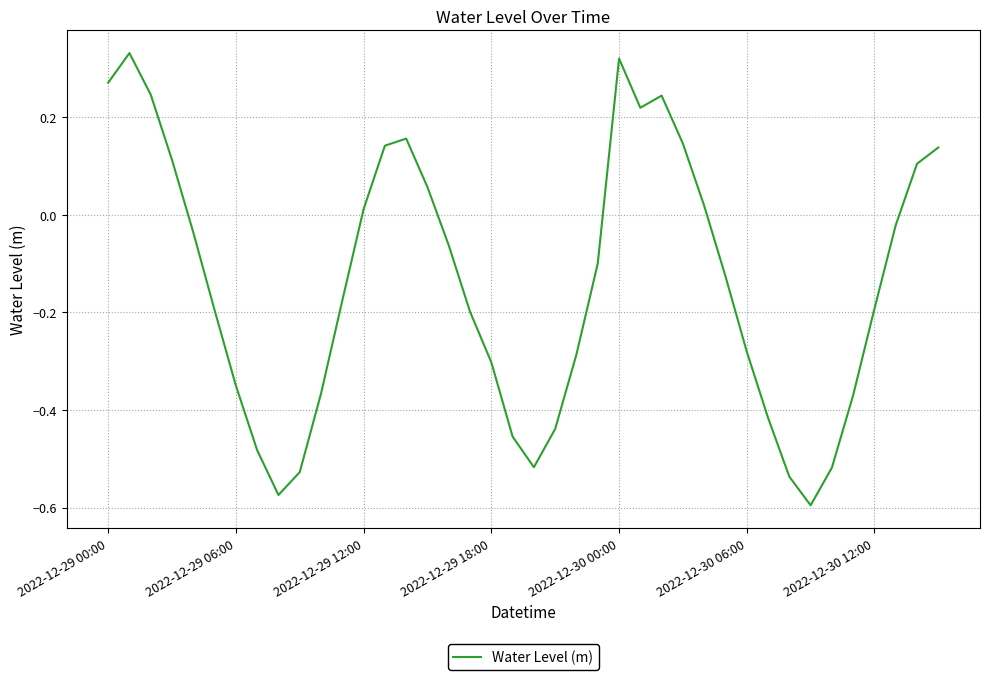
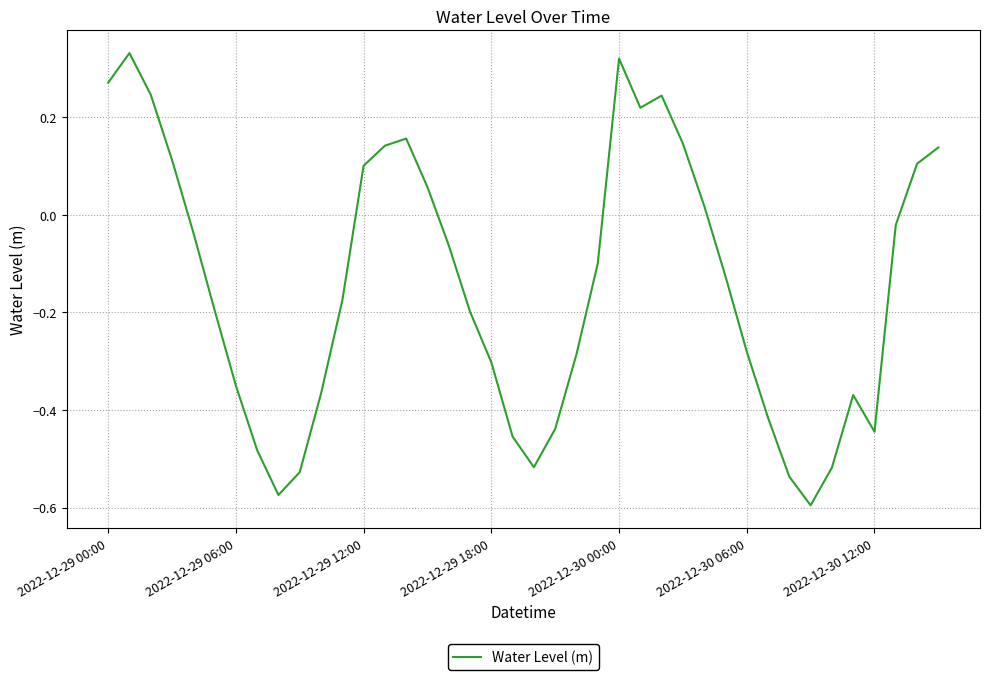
  {
    "2022-12-29 00:00": 0.27,
    "2022-12-29 06:00": -0.35,
-   "2022-12-29 12:00": 0.01,
+   "2022-12-29 12:00": 0.10,
    "2022-12-29 18:00": -0.30,
    "2022-12-30 00:00": 0.32,
    "2022-12-30 06:00": -0.28,
-   "2022-12-30 12:00": -0.19
+   "2022-12-30 12:00": -0.44
  }
